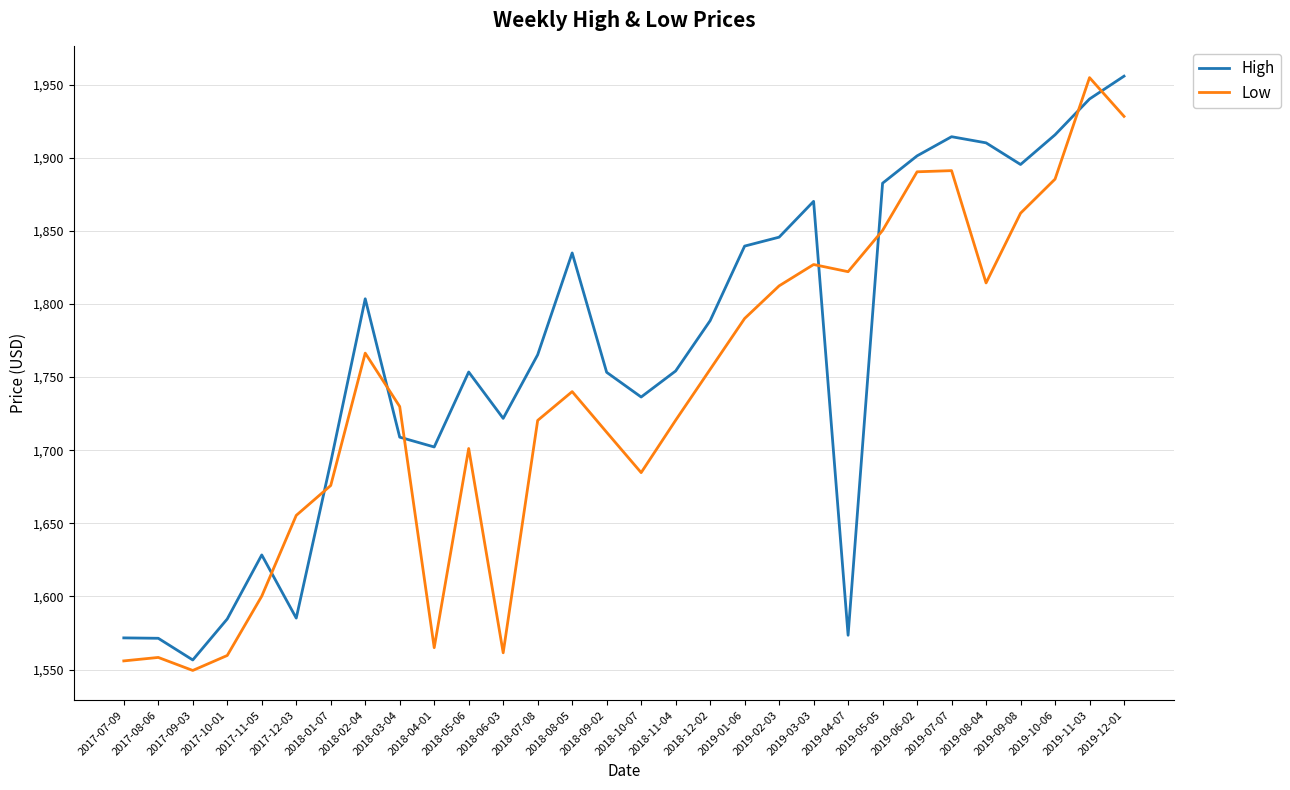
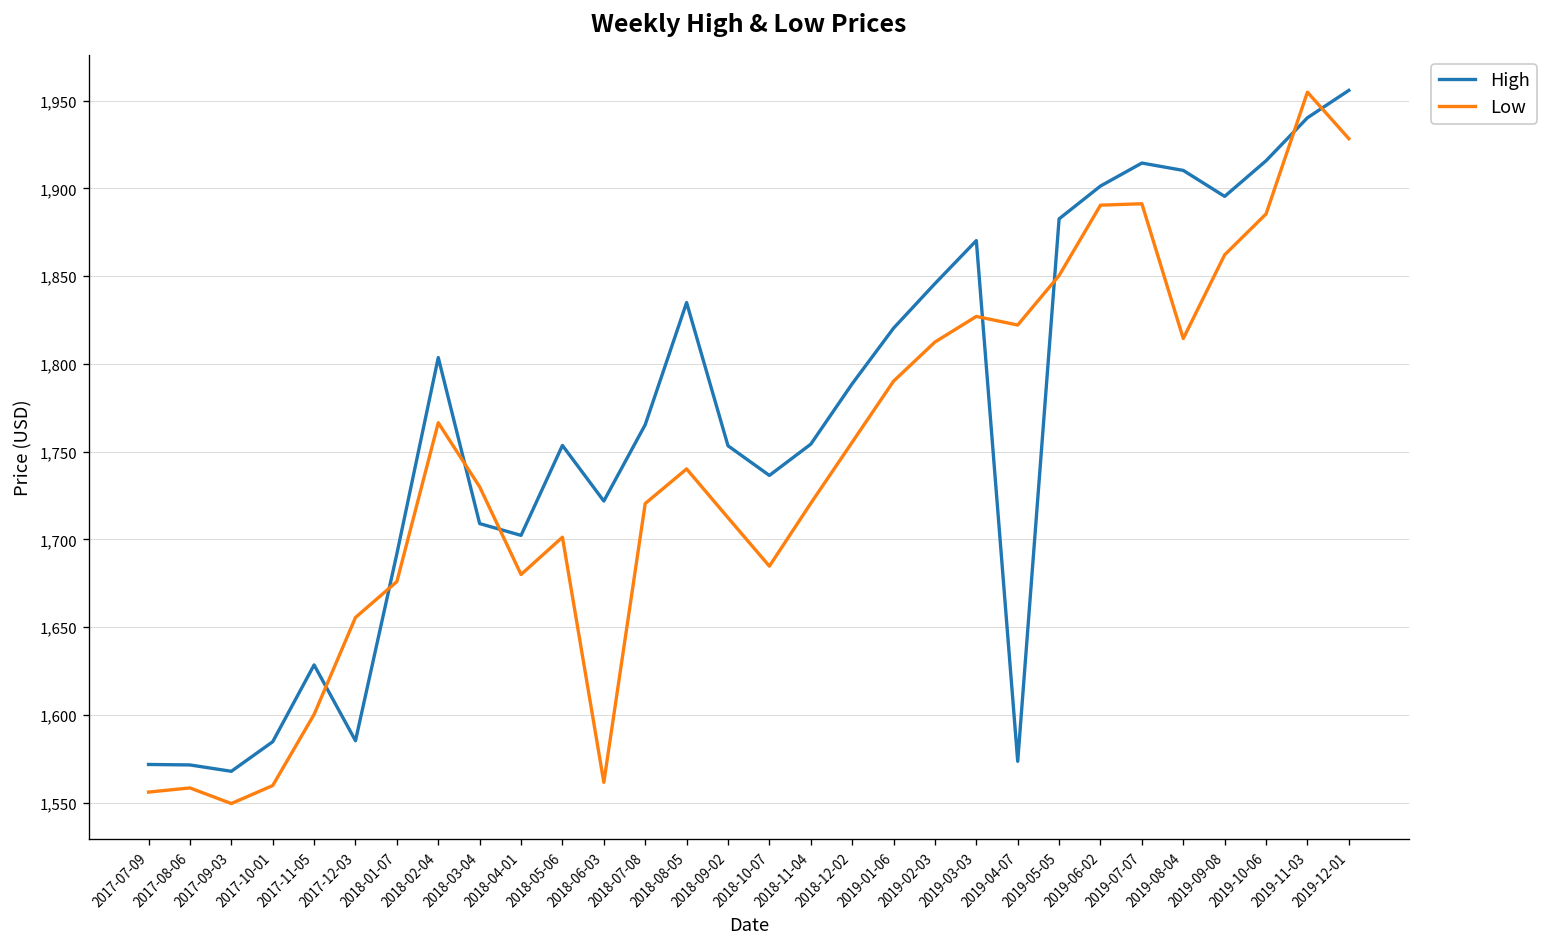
  {
    "High": {
      "2017-07-09": "1,572",
      "2017-08-06": "1,571",
-     "2017-09-03": "1,557",
+     "2017-09-03": "1,568",
      "2017-10-01": "1,585",
      "2017-11-05": "1,628",
      "2017-12-03": "1,585",
      "2018-01-07": "1,692",
      "2018-02-04": "1,804",
      "2018-03-04": "1,709",
      "2018-04-01": "1,702",
      "2018-05-06": "1,754",
      "2018-06-03": "1,722",
      "2018-07-08": "1,765",
      "2018-08-05": "1,835",
      "2018-09-02": "1,753",
      "2018-10-07": "1,736",
      "2018-11-04": "1,754",
      "2018-12-02": "1,789",
-     "2019-01-06": "1,840",
+     "2019-01-06": "1,820",
      "2019-02-03": "1,846",
      "2019-03-03": "1,870",
      "2019-04-07": "1,574",
      "2019-05-05": "1,883",
      "2019-06-02": "1,901",
      "2019-07-07": "1,914",
      "2019-08-04": "1,910",
      "2019-09-08": "1,895",
      "2019-10-06": "1,916",
      "2019-11-03": "1,940",
      "2019-12-01": "1,956"
    },
    "Low": {
      "2017-07-09": "1,556",
      "2017-08-06": "1,558",
      "2017-09-03": "1,549",
      "2017-10-01": "1,560",
      "2017-11-05": "1,600",
      "2017-12-03": "1,655",
      "2018-01-07": "1,676",
      "2018-02-04": "1,766",
      "2018-03-04": "1,730",
-     "2018-04-01": "1,565",
+     "2018-04-01": "1,680",
      "2018-05-06": "1,701",
      "2018-06-03": "1,562",
      "2018-07-08": "1,720",
      "2018-08-05": "1,740",
      "2018-09-02": "1,712",
      "2018-10-07": "1,685",
      "2018-11-04": "1,721",
      "2018-12-02": "1,755",
      "2019-01-06": "1,790",
      "2019-02-03": "1,812",
      "2019-03-03": "1,827",
      "2019-04-07": "1,822",
      "2019-05-05": "1,850",
      "2019-06-02": "1,890",
      "2019-07-07": "1,891",
      "2019-08-04": "1,814",
      "2019-09-08": "1,862",
      "2019-10-06": "1,885",
      "2019-11-03": "1,955",
      "2019-12-01": "1,928"
    }
  }
